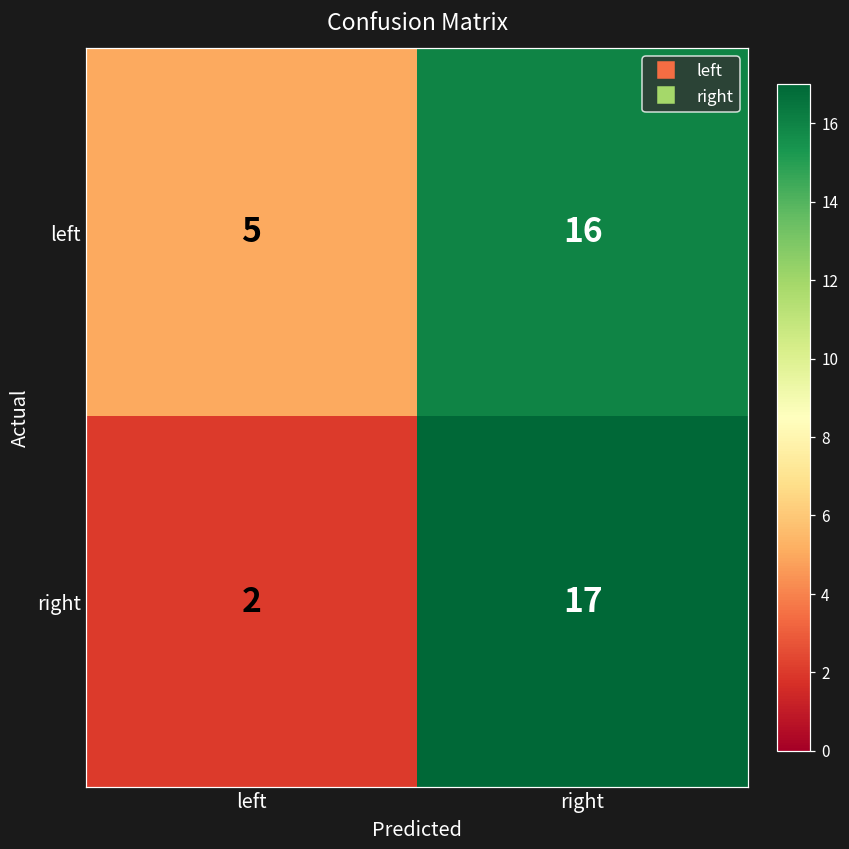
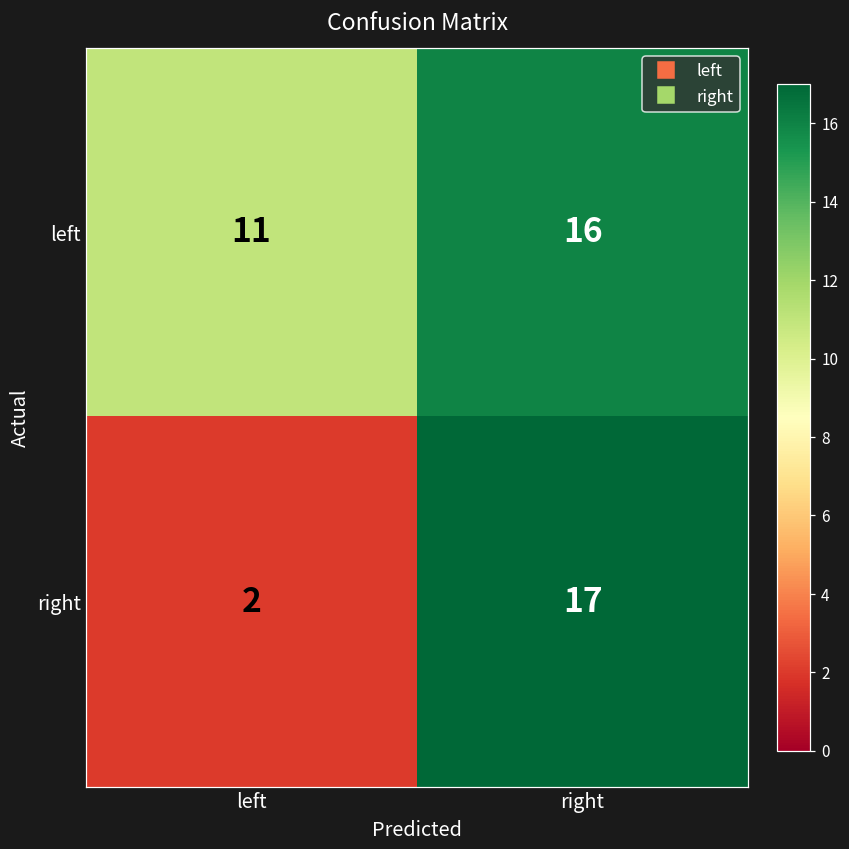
  {
    "left": {
-     "left": 5,
+     "left": 11,
      "right": 16
    },
    "right": {
      "left": 2,
      "right": 17
    }
  }
